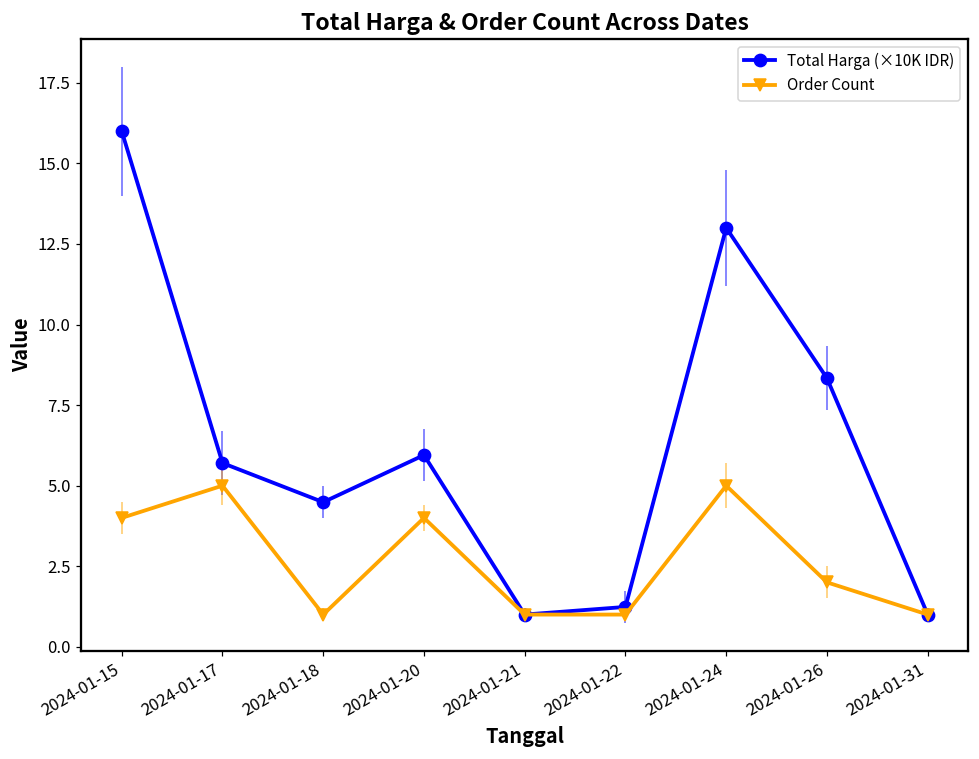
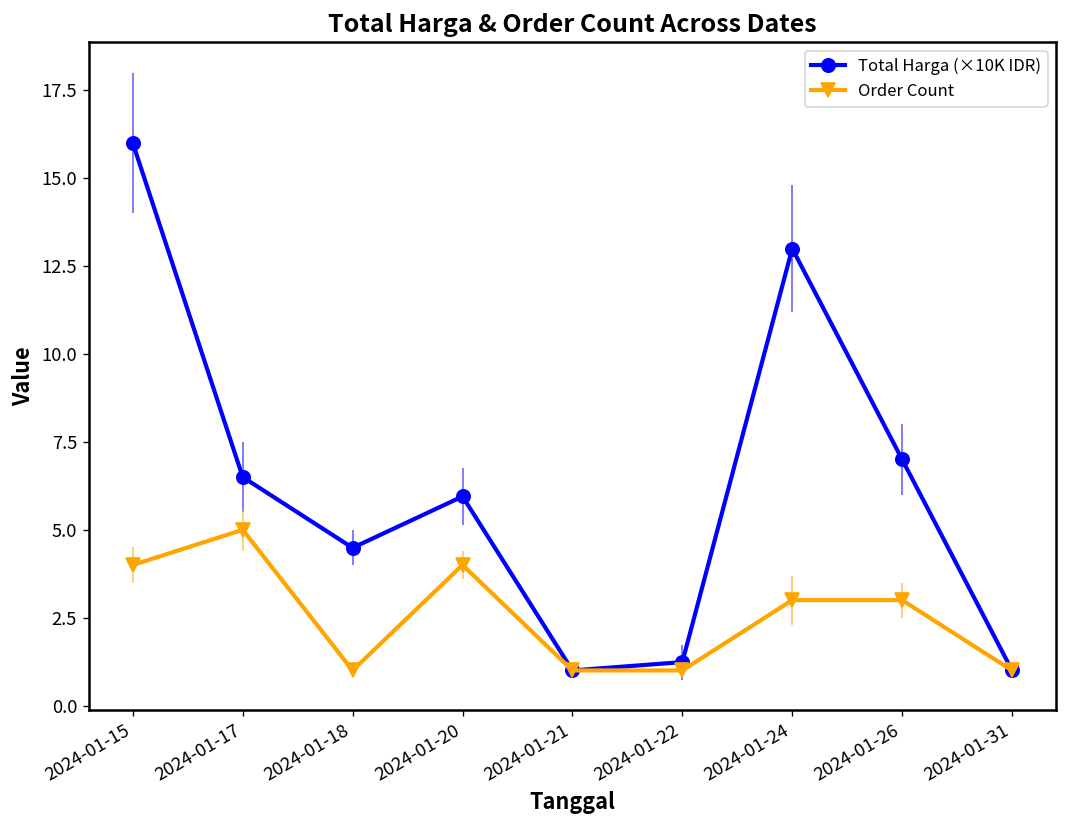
  {
    "Total Harga (×10K IDR)": {
      "2024-01-15": 16.0,
-     "2024-01-17": 5.7,
+     "2024-01-17": 6.5,
      "2024-01-18": 4.5,
      "2024-01-20": 5.9,
      "2024-01-22": 1.2,
      "2024-01-24": 13.0,
-     "2024-01-26": 8.3
+     "2024-01-26": 7.0
    },
    "Order Count": {
      "2024-01-15": 4,
      "2024-01-17": 5,
      "2024-01-18": 1,
      "2024-01-20": 4,
      "2024-01-22": 1,
-     "2024-01-24": 5,
-     "2024-01-26": 2
+     "2024-01-24": 3,
+     "2024-01-26": 3
    }
  }
